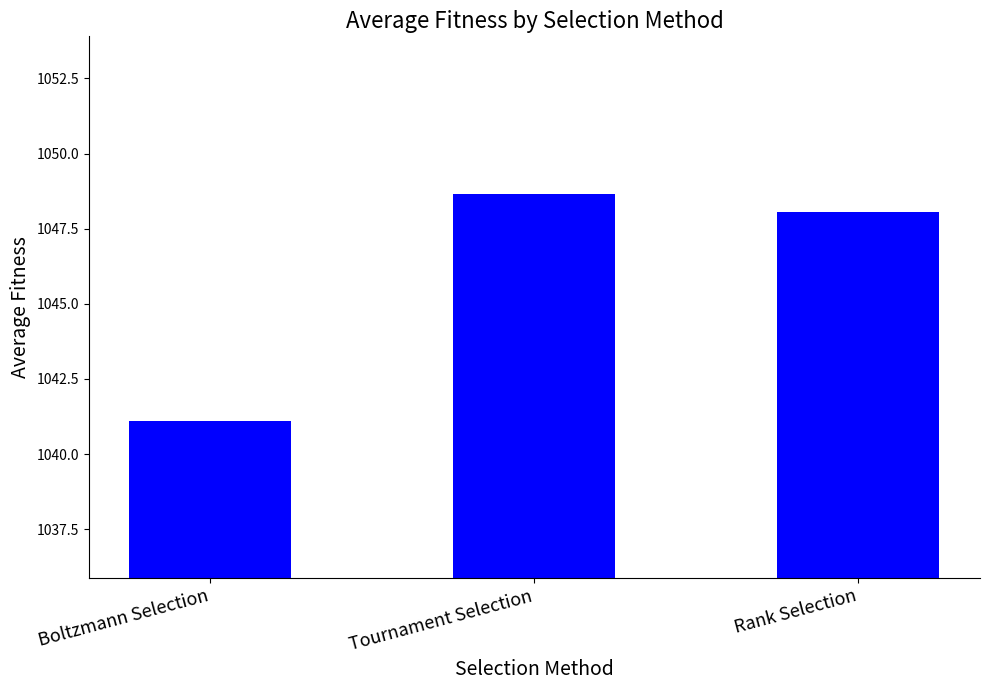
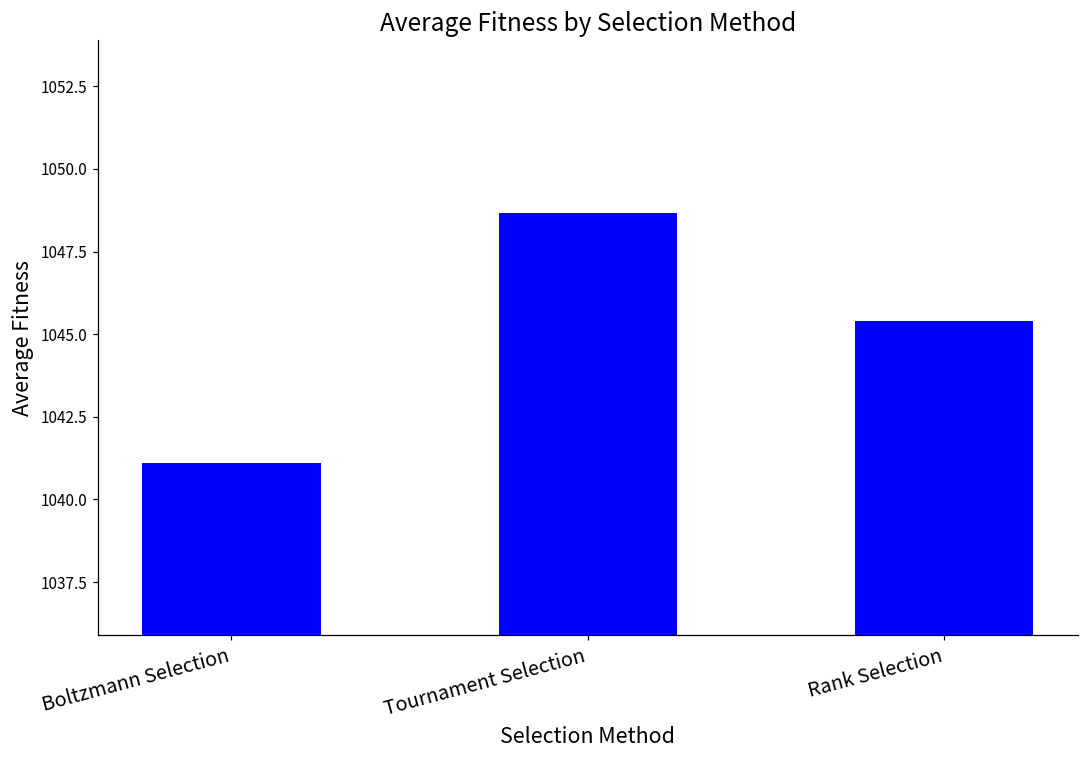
  {
    "Boltzmann Selection": 1041.1,
    "Tournament Selection": 1048.7,
-   "Rank Selection": 1048.0
+   "Rank Selection": 1045.4
  }
